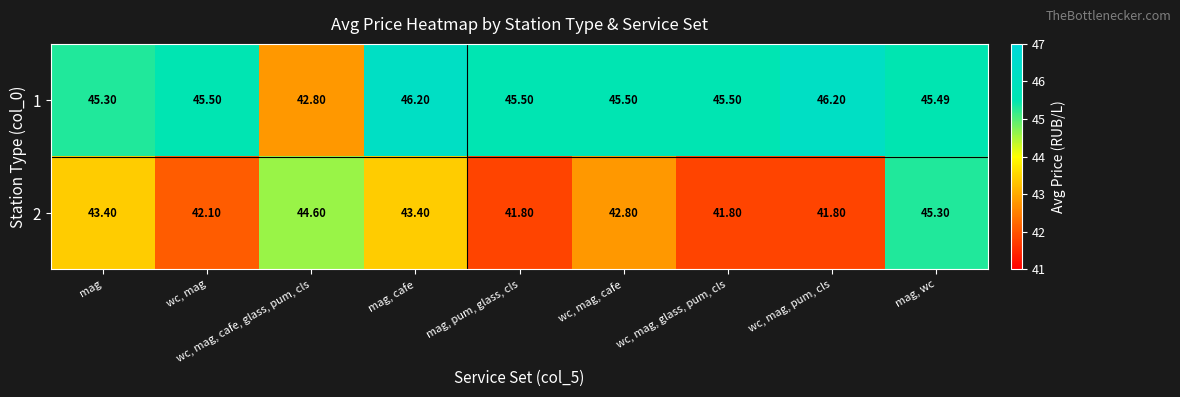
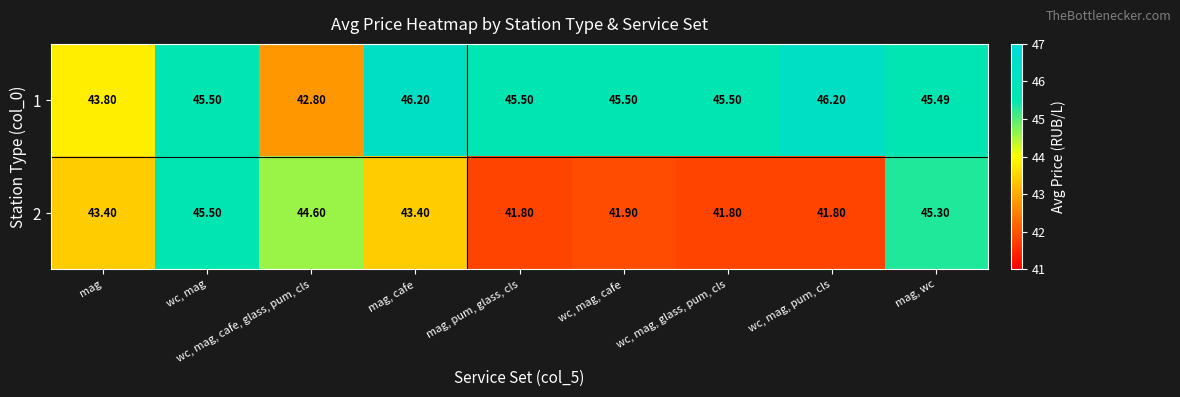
  {
    "1": {
-     "mag": 45.30,
+     "mag": 43.80,
      "wc, mag": 45.50,
      "wc, mag, cafe, glass, pum, cls": 42.80,
      "mag, cafe": 46.20,
      "mag, pum, glass, cls": 45.50,
      "wc, mag, cafe": 45.50,
      "wc, mag, glass, pum, cls": 45.50,
      "wc, mag, pum, cls": 46.20,
      "mag, wc": 45.49
    },
    "2": {
      "mag": 43.40,
-     "wc, mag": 42.10,
+     "wc, mag": 45.50,
      "wc, mag, cafe, glass, pum, cls": 44.60,
      "mag, cafe": 43.40,
      "mag, pum, glass, cls": 41.80,
-     "wc, mag, cafe": 42.80,
+     "wc, mag, cafe": 41.90,
      "wc, mag, glass, pum, cls": 41.80,
      "wc, mag, pum, cls": 41.80,
      "mag, wc": 45.30
    }
  }
